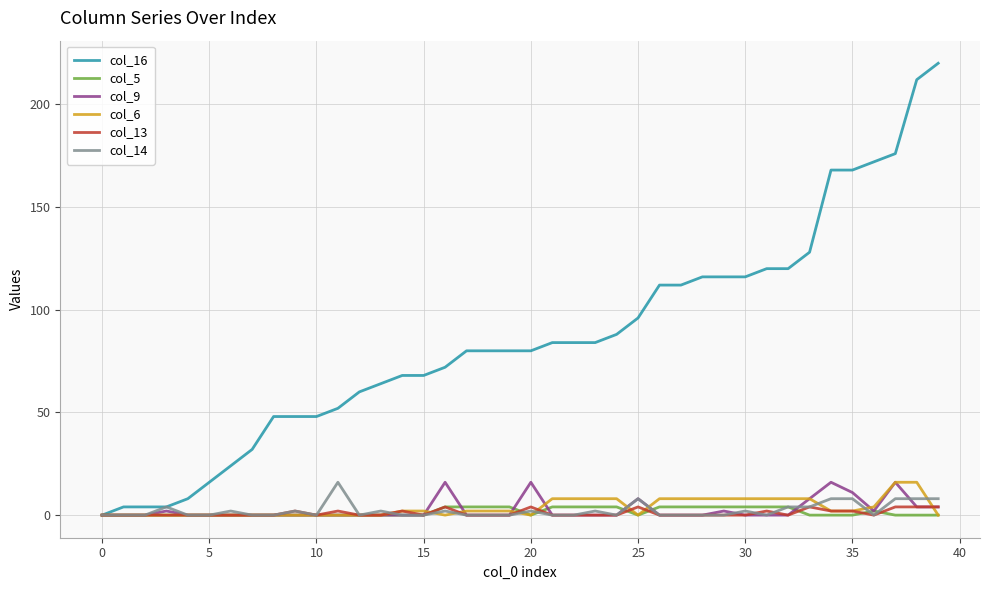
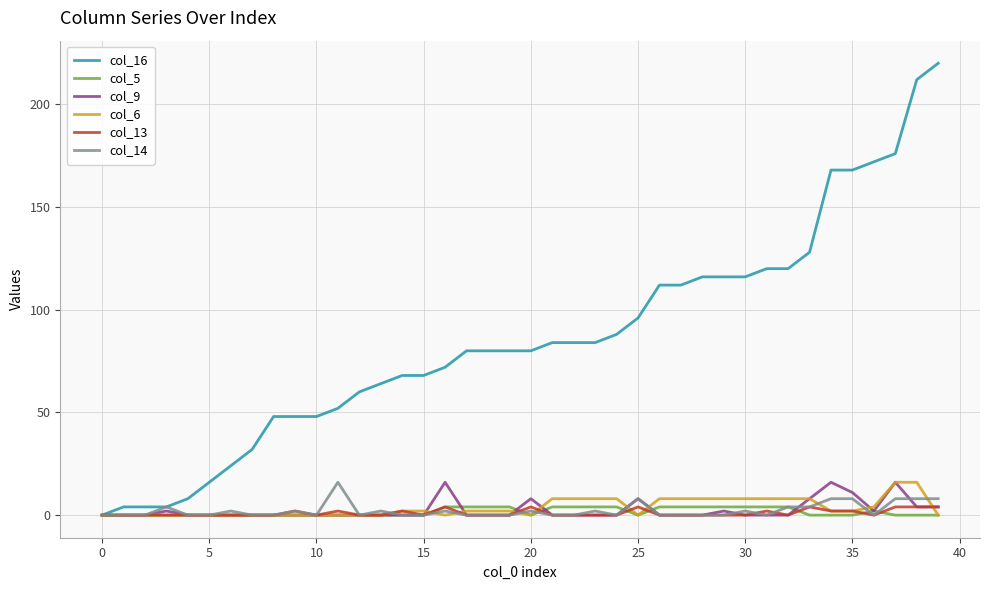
  {
    "col_16": {
      "5": 16,
      "10": 48,
      "15": 68,
      "20": 80,
      "25": 96,
      "30": 116,
      "35": 168
    },
    "col_5": {
      "30": 4,
      "35": 0
    },
    "col_9": {
-     "20": 16,
+     "20": 8,
      "35": 11
    },
    "col_6": {
      "15": 2,
      "30": 8
    },
    "col_13": {
      "20": 4,
      "25": 4
    },
    "col_14": {
      "20": 2,
      "30": 2,
      "35": 8
    }
  }
